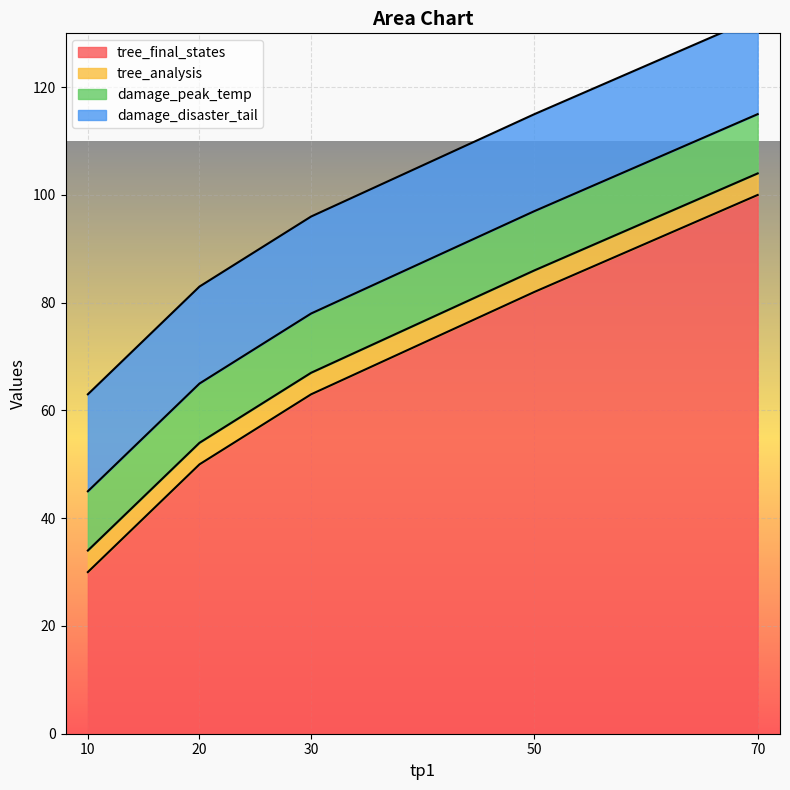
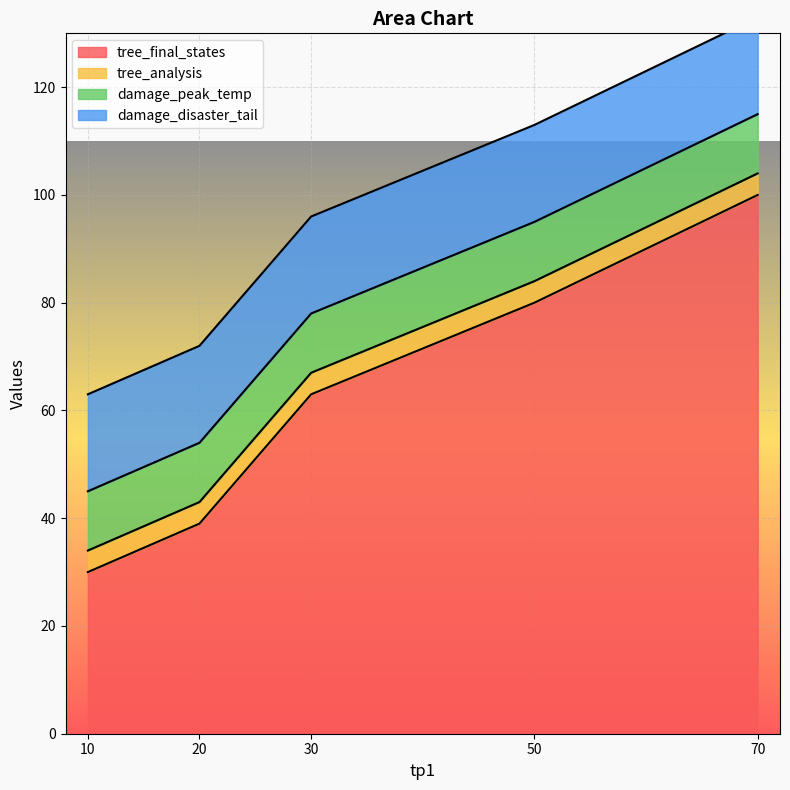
  {
    "tree_final_states": {
      "10": 30,
-     "20": 50,
+     "20": 39,
      "30": 63,
-     "50": 82,
+     "50": 80,
      "70": 100
    },
    "tree_analysis": {
      "10": 4,
      "20": 4,
      "30": 4,
      "50": 4,
      "70": 4
    },
    "damage_peak_temp": {
      "10": 11,
      "20": 11,
      "30": 11,
      "50": 11,
      "70": 11
    },
    "damage_disaster_tail": {
      "10": 18,
      "20": 18,
      "30": 18,
      "50": 18
    }
  }
